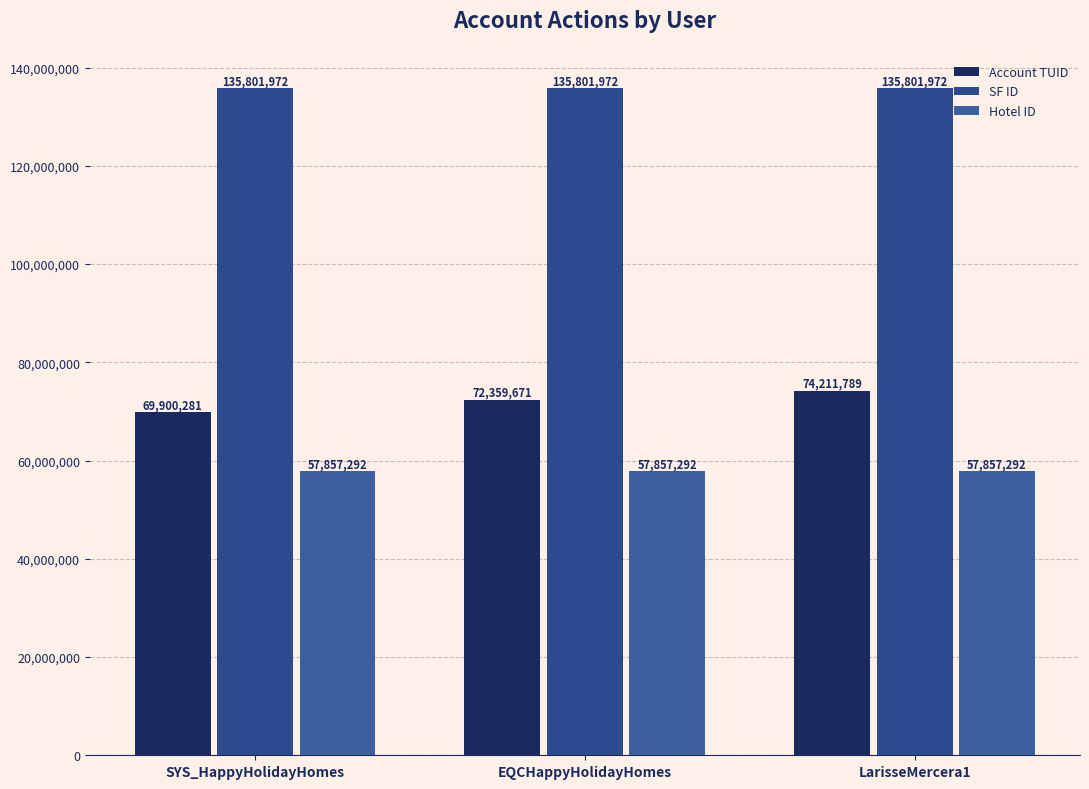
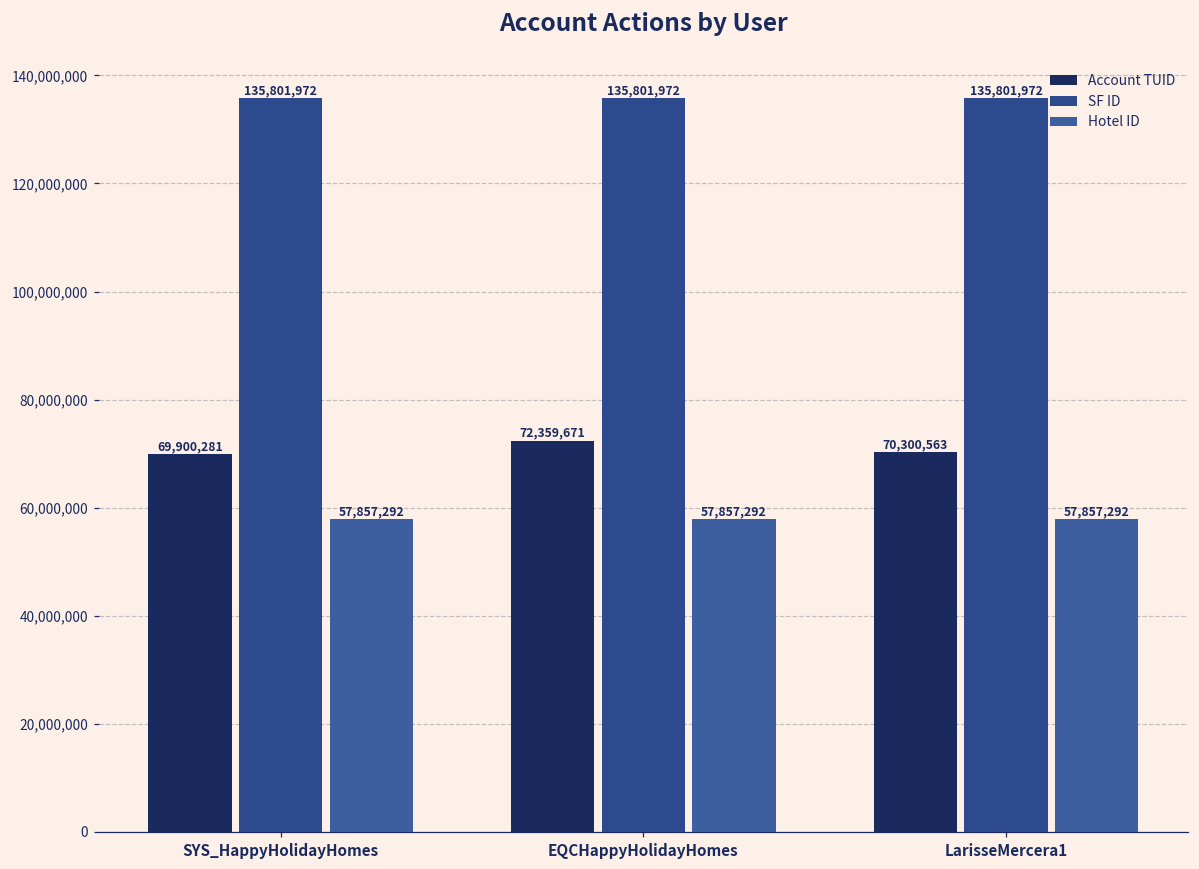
  {
    "Account TUID": {
      "SYS_HappyHolidayHomes": "69,900,281",
      "EQCHappyHolidayHomes": "72,359,671",
-     "LarisseMercera1": "74,211,789"
+     "LarisseMercera1": "70,300,563"
    }
  }
